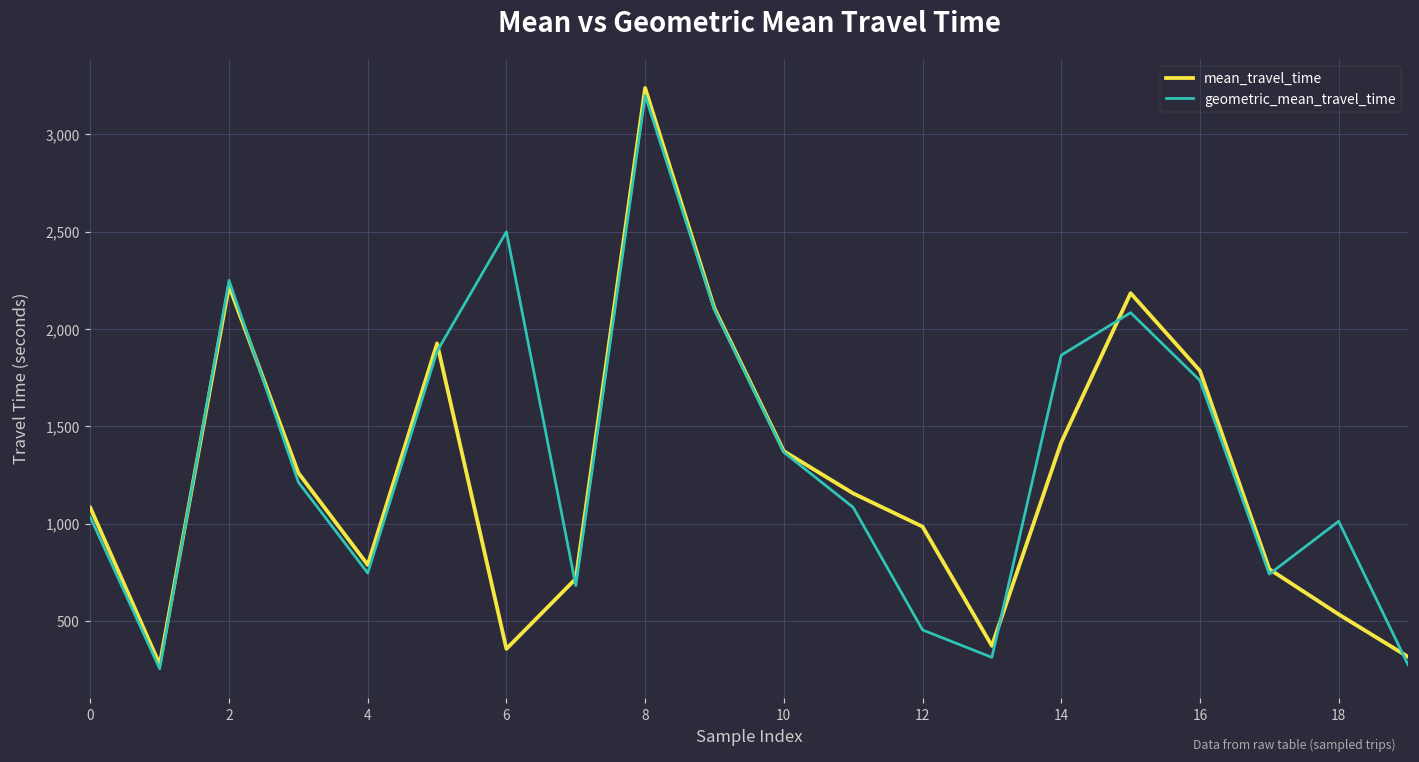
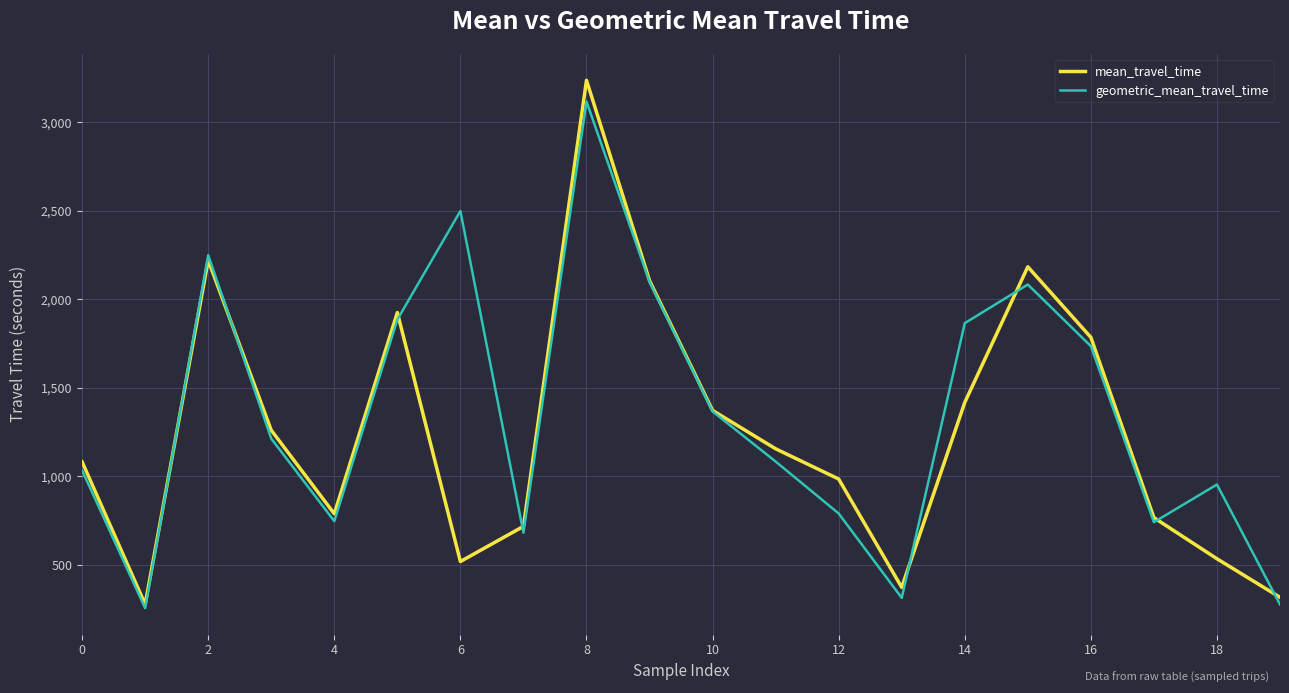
  {
    "mean_travel_time": {
      "0": "1,080",
      "2": "2,220",
      "4": "790",
-     "6": "360",
+     "6": "520",
      "8": "3,240",
      "12": "990",
      "14": "1,420",
      "16": "1,790",
      "18": "530"
    },
    "geometric_mean_travel_time": {
      "0": "1,030",
      "2": "2,250",
      "4": "750",
      "6": "2,500",
-     "8": "3,200",
-     "12": "450",
+     "8": "3,120",
+     "12": "790",
      "14": "1,870",
      "16": "1,740",
-     "18": "1,010"
+     "18": "950"
    }
  }
